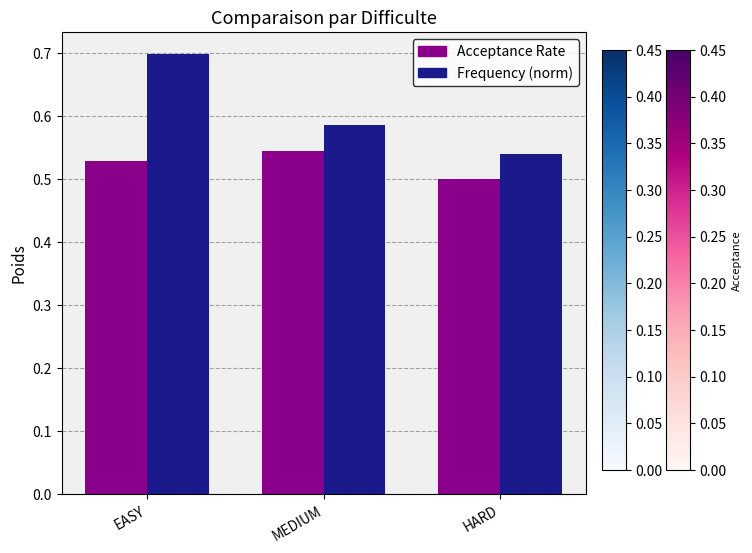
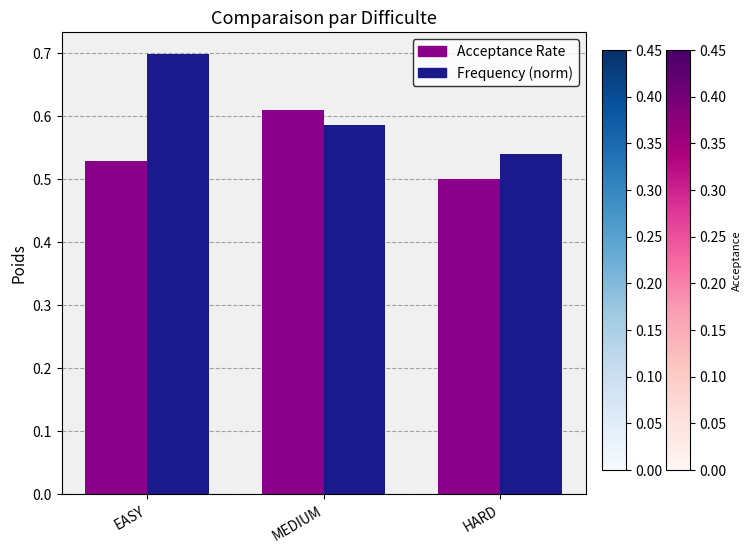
  {
    "Acceptance Rate": {
      "EASY": 0.53,
-     "MEDIUM": 0.54,
+     "MEDIUM": 0.61,
      "HARD": 0.50
    },
    "Frequency (norm)": {
      "EASY": 0.70,
      "MEDIUM": 0.59,
      "HARD": 0.54
    }
  }
